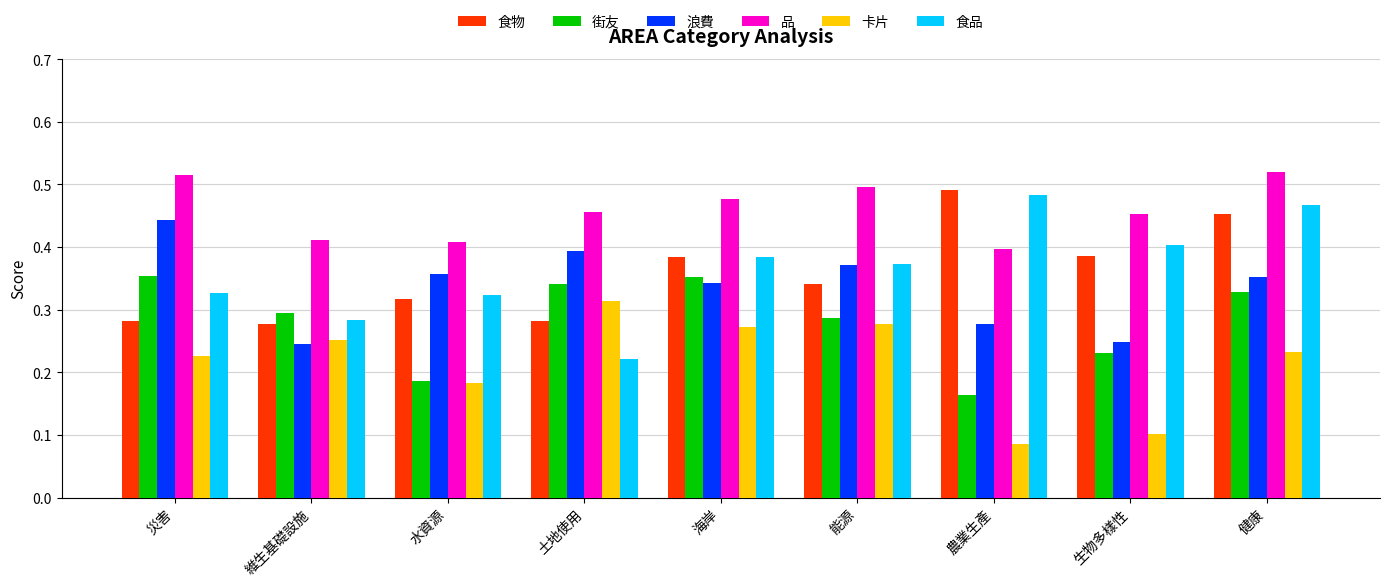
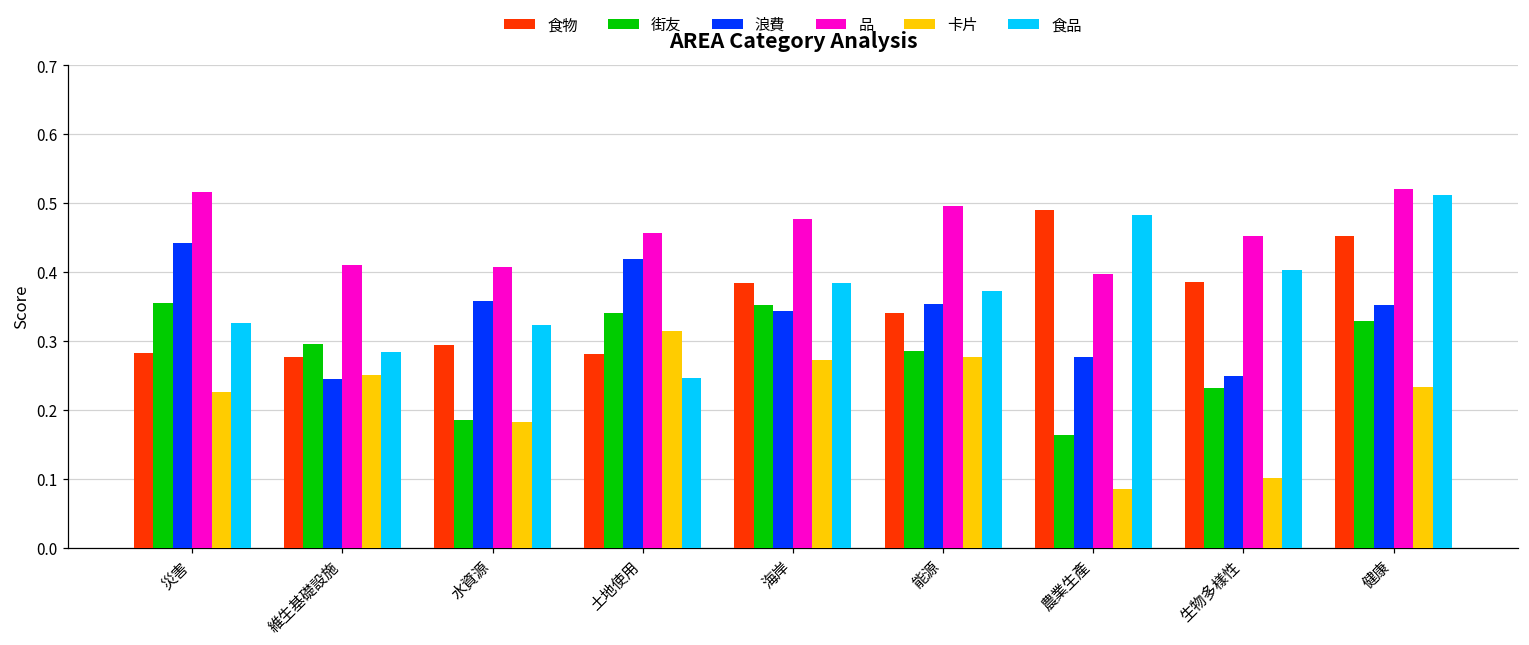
  {
    "食物": {
      "災害": 0.28,
      "維生基礎設施": 0.28,
-     "水資源": 0.32,
+     "水資源": 0.29,
      "土地使用": 0.28,
      "海岸": 0.38,
      "能源": 0.34,
      "農業生產": 0.49,
      "生物多樣性": 0.39,
      "健康": 0.45
    },
    "街友": {
      "災害": 0.35,
      "維生基礎設施": 0.30,
      "水資源": 0.19,
      "土地使用": 0.34,
      "海岸": 0.35,
      "能源": 0.29,
      "農業生產": 0.16,
      "生物多樣性": 0.23,
      "健康": 0.33
    },
    "浪費": {
      "災害": 0.44,
      "維生基礎設施": 0.24,
      "水資源": 0.36,
-     "土地使用": 0.39,
+     "土地使用": 0.42,
      "海岸": 0.34,
-     "能源": 0.37,
+     "能源": 0.35,
      "農業生產": 0.28,
      "生物多樣性": 0.25,
      "健康": 0.35
    },
    "品": {
      "災害": 0.52,
      "維生基礎設施": 0.41,
      "水資源": 0.41,
      "土地使用": 0.46,
      "海岸": 0.48,
      "能源": 0.50,
      "農業生產": 0.40,
      "生物多樣性": 0.45,
      "健康": 0.52
    },
    "卡片": {
      "災害": 0.23,
      "維生基礎設施": 0.25,
      "水資源": 0.18,
      "土地使用": 0.31,
      "海岸": 0.27,
      "能源": 0.28,
      "農業生產": 0.09,
      "生物多樣性": 0.10,
      "健康": 0.23
    },
    "食品": {
      "災害": 0.33,
      "維生基礎設施": 0.28,
      "水資源": 0.32,
-     "土地使用": 0.22,
+     "土地使用": 0.25,
      "海岸": 0.38,
      "能源": 0.37,
      "農業生產": 0.48,
      "生物多樣性": 0.40,
-     "健康": 0.47
+     "健康": 0.51
    }
  }
